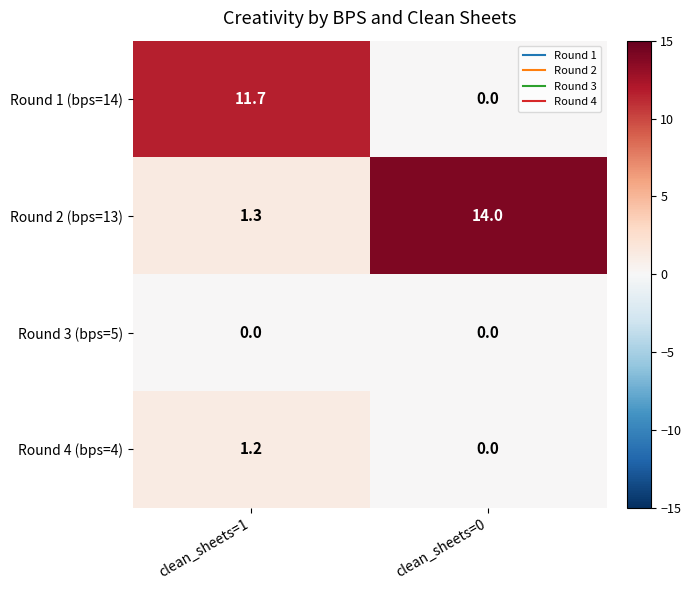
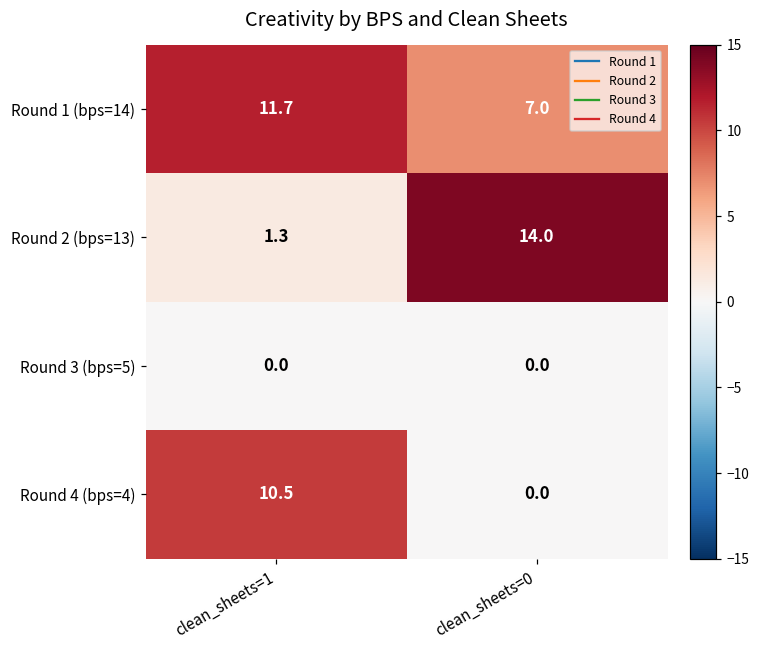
  {
    "Round 1 (bps=14)": {
      "clean_sheets=1": 11.7,
-     "clean_sheets=0": 0.0
+     "clean_sheets=0": 7.0
    },
    "Round 2 (bps=13)": {
      "clean_sheets=1": 1.3,
      "clean_sheets=0": 14.0
    },
    "Round 3 (bps=5)": {
      "clean_sheets=1": 0.0,
      "clean_sheets=0": 0.0
    },
    "Round 4 (bps=4)": {
-     "clean_sheets=1": 1.2,
+     "clean_sheets=1": 10.5,
      "clean_sheets=0": 0.0
    }
  }
